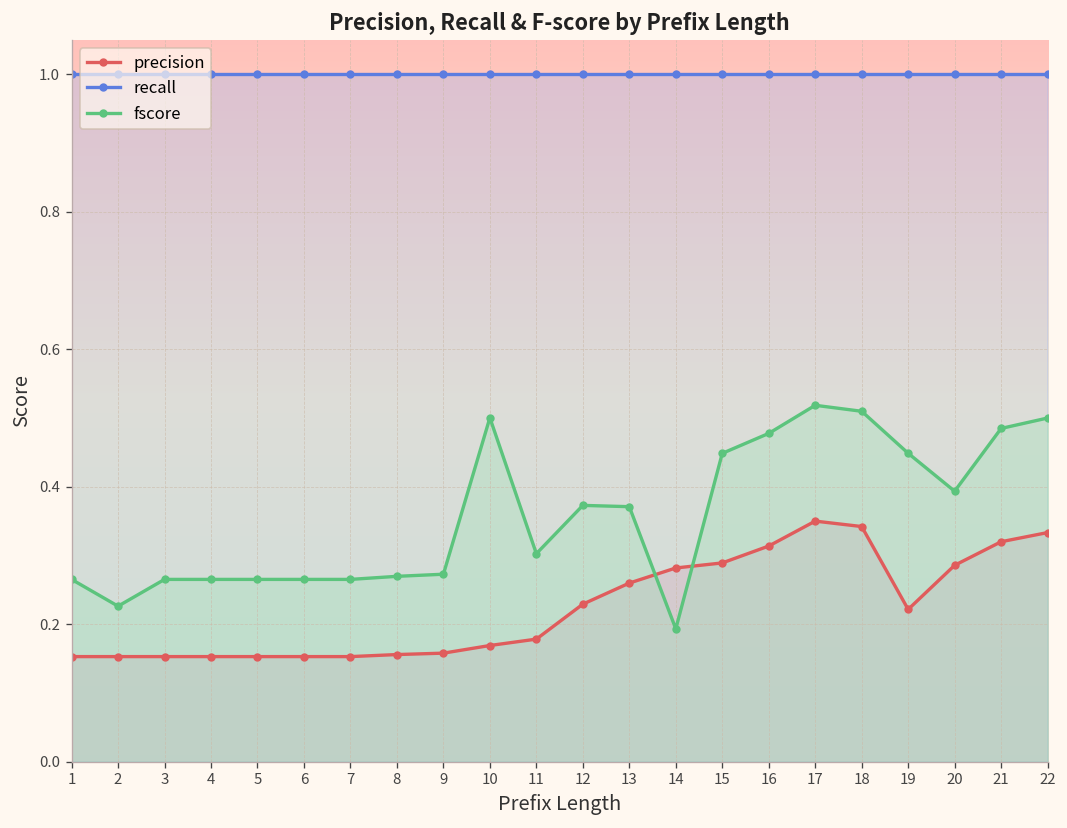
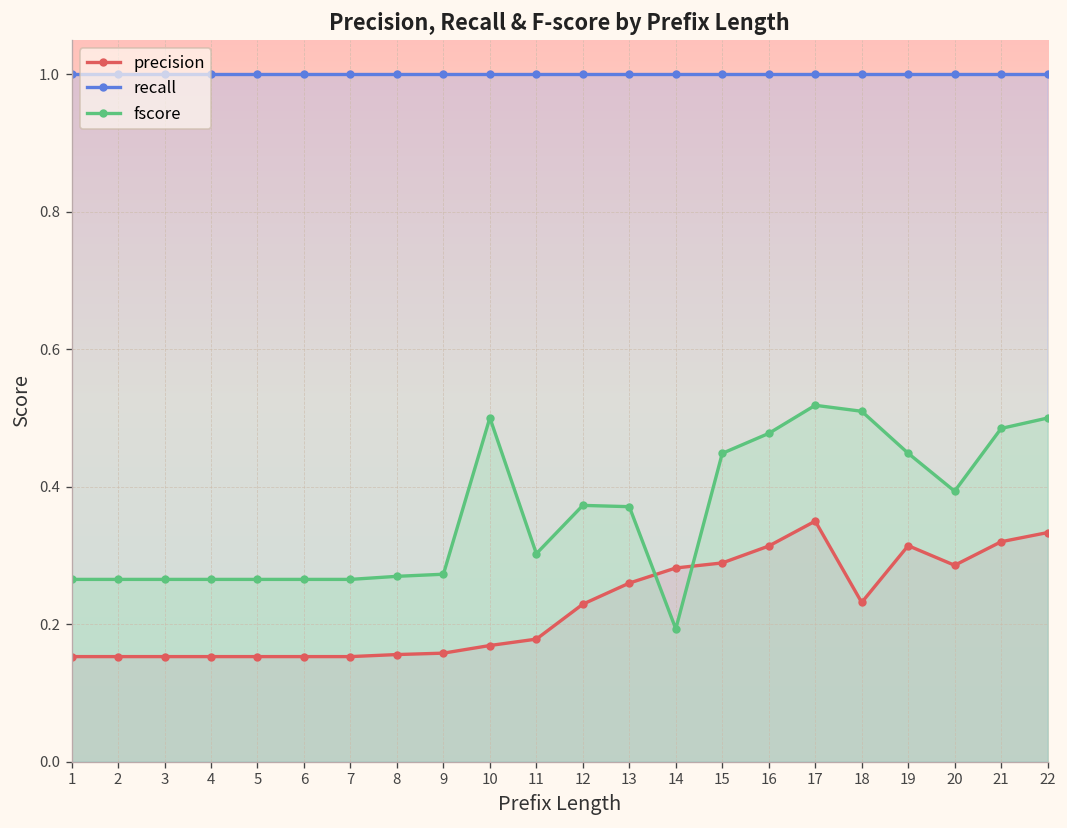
  {
    "precision": {
      "1": 0.15,
      "2": 0.15,
      "3": 0.15,
      "4": 0.15,
      "5": 0.15,
      "6": 0.15,
      "7": 0.15,
      "8": 0.16,
      "9": 0.16,
      "10": 0.17,
      "11": 0.18,
      "12": 0.23,
      "13": 0.26,
      "14": 0.28,
      "15": 0.29,
      "16": 0.31,
      "17": 0.35,
-     "18": 0.34,
-     "19": 0.22,
+     "18": 0.23,
+     "19": 0.31,
      "20": 0.29,
      "21": 0.32,
      "22": 0.33
    },
    "recall": {
      "1": 1.00,
      "5": 1.00,
      "6": 1.00,
      "7": 1.00,
      "8": 1.00,
      "9": 1.00,
      "10": 1.00,
      "11": 1.00,
      "12": 1.00,
      "13": 1.00,
      "14": 1.00,
      "15": 1.00,
      "16": 1.00,
      "17": 1.00,
      "18": 1.00,
      "19": 1.00,
      "20": 1.00,
      "21": 1.00,
      "22": 1.00
    },
    "fscore": {
      "1": 0.27,
-     "2": 0.23,
+     "2": 0.27,
      "3": 0.27,
      "4": 0.27,
      "5": 0.27,
      "6": 0.27,
      "7": 0.27,
      "8": 0.27,
      "9": 0.27,
      "10": 0.50,
      "11": 0.30,
      "12": 0.37,
      "13": 0.37,
      "14": 0.19,
      "15": 0.45,
      "16": 0.48,
      "17": 0.52,
      "18": 0.51,
      "19": 0.45,
      "20": 0.39,
      "21": 0.48,
      "22": 0.50
    }
  }
